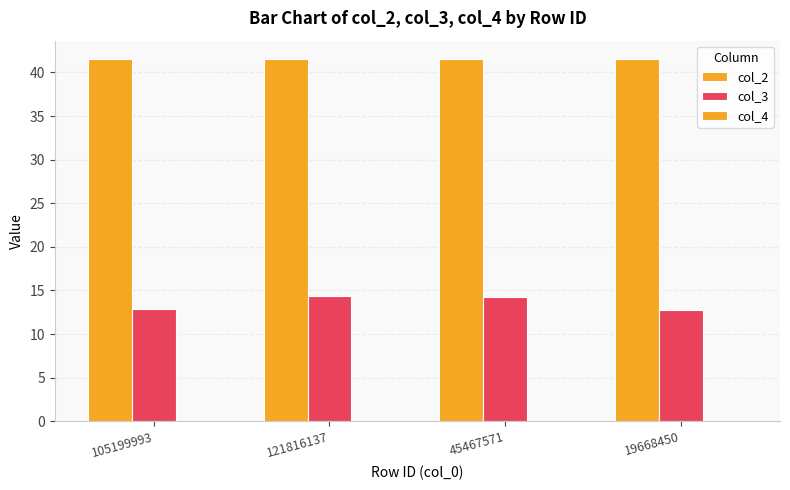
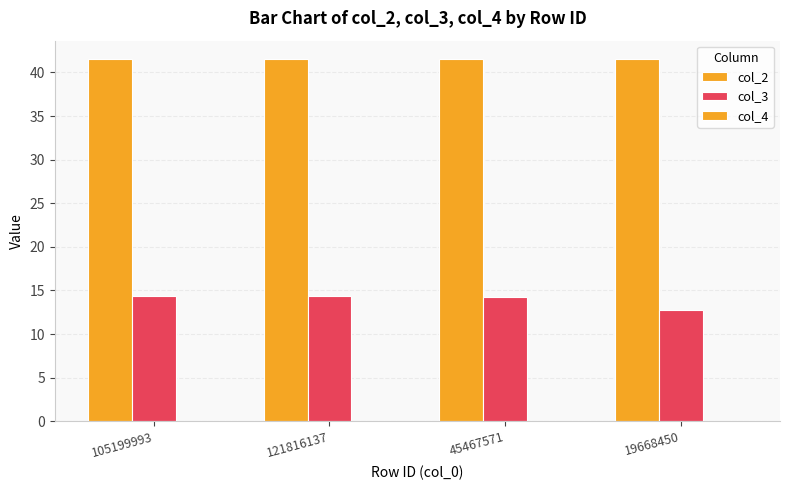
  {
    "col_3": {
-     "105199993": 13,
+     "105199993": 14,
      "121816137": 14,
      "45467571": 14,
      "19668450": 13
    }
  }
